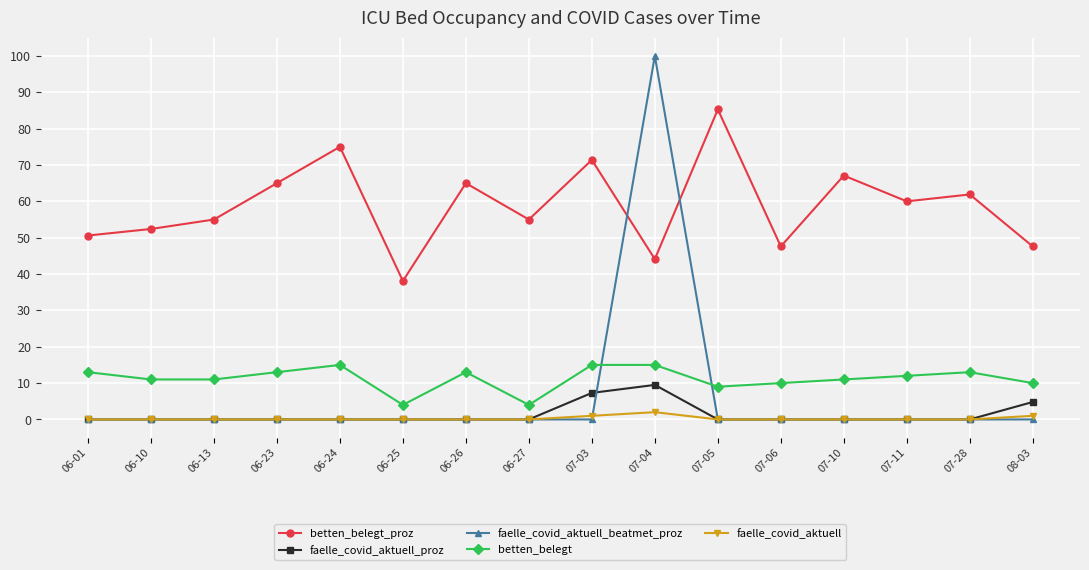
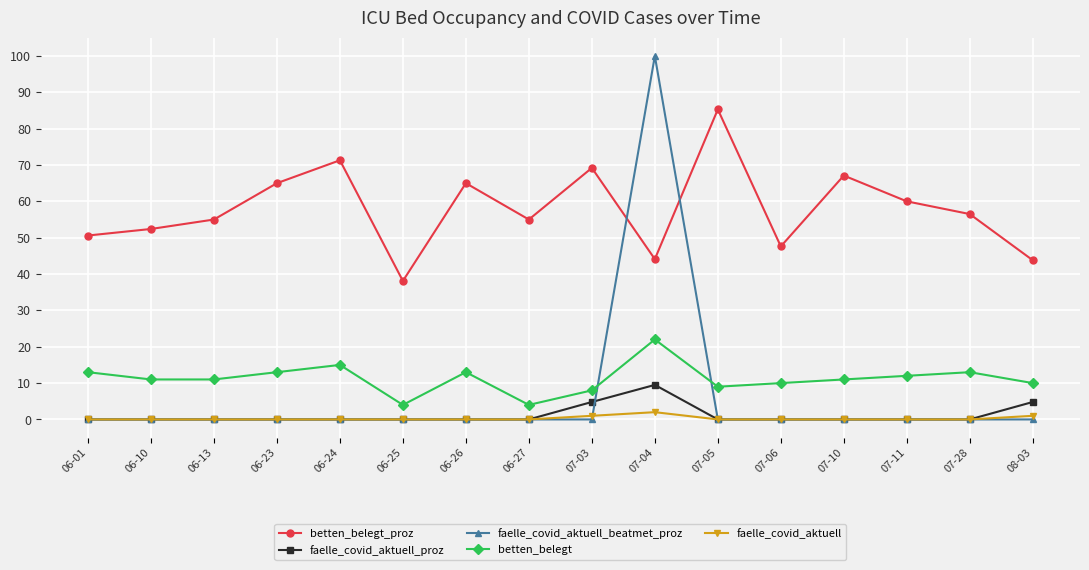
  {
    "betten_belegt_proz": {
      "06-01": 51,
      "06-10": 52,
      "06-13": 55,
      "06-23": 65,
-     "06-24": 75,
+     "06-24": 71,
      "06-25": 38,
      "06-26": 65,
      "06-27": 55,
-     "07-03": 71,
+     "07-03": 69,
      "07-04": 44,
      "07-05": 85,
      "07-06": 48,
      "07-10": 67,
      "07-11": 60,
-     "07-28": 62,
-     "08-03": 48
+     "07-28": 57,
+     "08-03": 44
    },
    "faelle_covid_aktuell_proz": {
-     "07-03": 7,
+     "07-03": 5,
      "07-04": 10,
      "08-03": 5
    },
    "faelle_covid_aktuell_beatmet_proz": {
      "07-03": 0,
      "07-04": 100,
      "08-03": 0
    },
    "betten_belegt": {
      "06-01": 13,
      "06-10": 11,
      "06-13": 11,
      "06-23": 13,
      "06-24": 15,
      "06-25": 4,
      "06-26": 13,
      "06-27": 4,
-     "07-03": 15,
-     "07-04": 15,
+     "07-03": 8,
+     "07-04": 22,
      "07-05": 9,
      "07-06": 10,
      "07-10": 11,
      "07-11": 12,
      "07-28": 13,
      "08-03": 10
    },
    "faelle_covid_aktuell": {
      "07-03": 1,
      "07-04": 2,
      "08-03": 1
    }
  }
